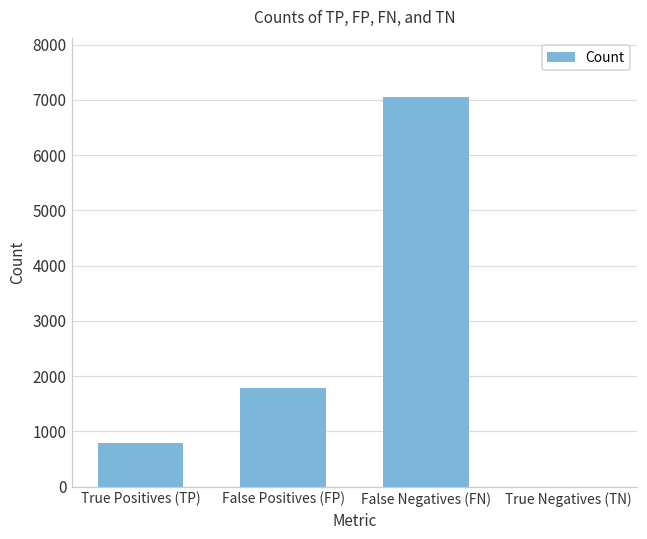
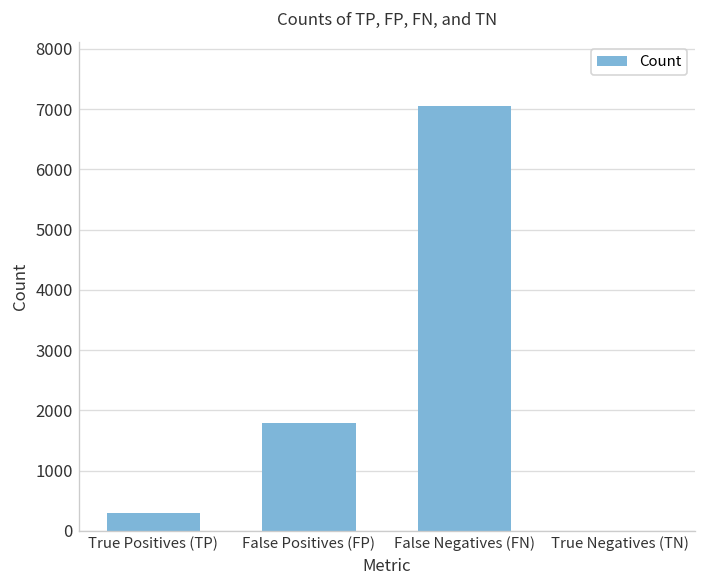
  {
-   "True Positives (TP)": 800,
+   "True Positives (TP)": 300,
    "False Positives (FP)": 1800,
    "False Negatives (FN)": 7100,
    "True Negatives (TN)": 0
  }
